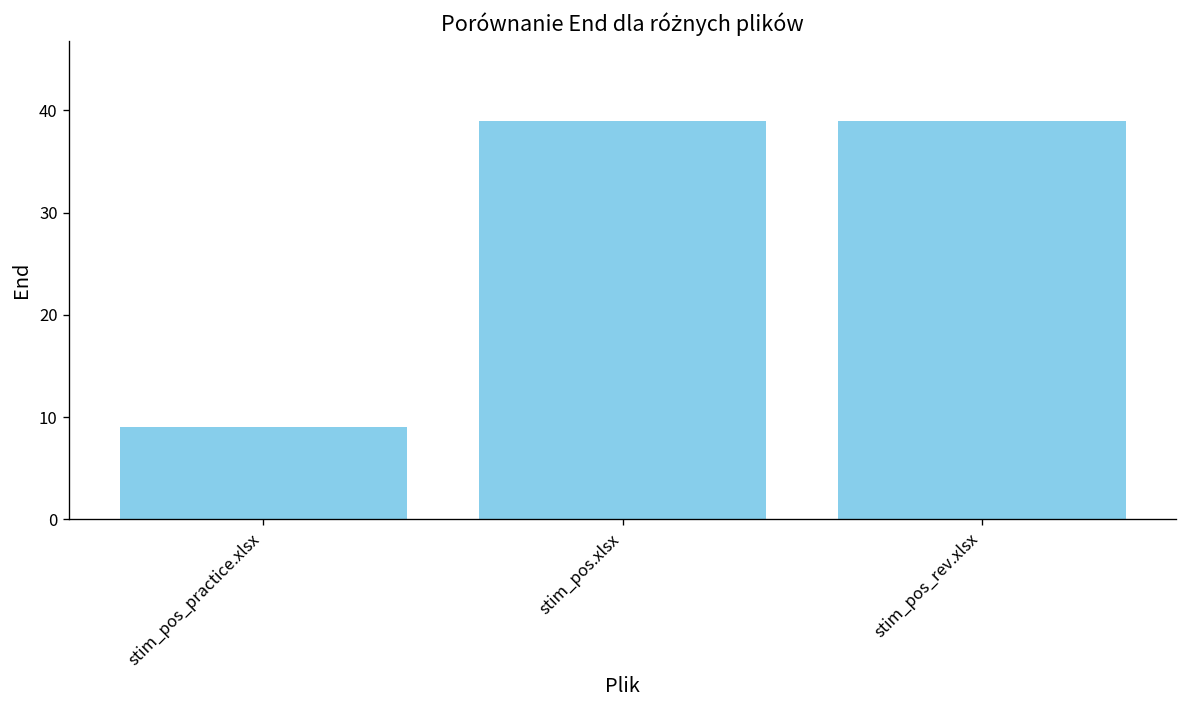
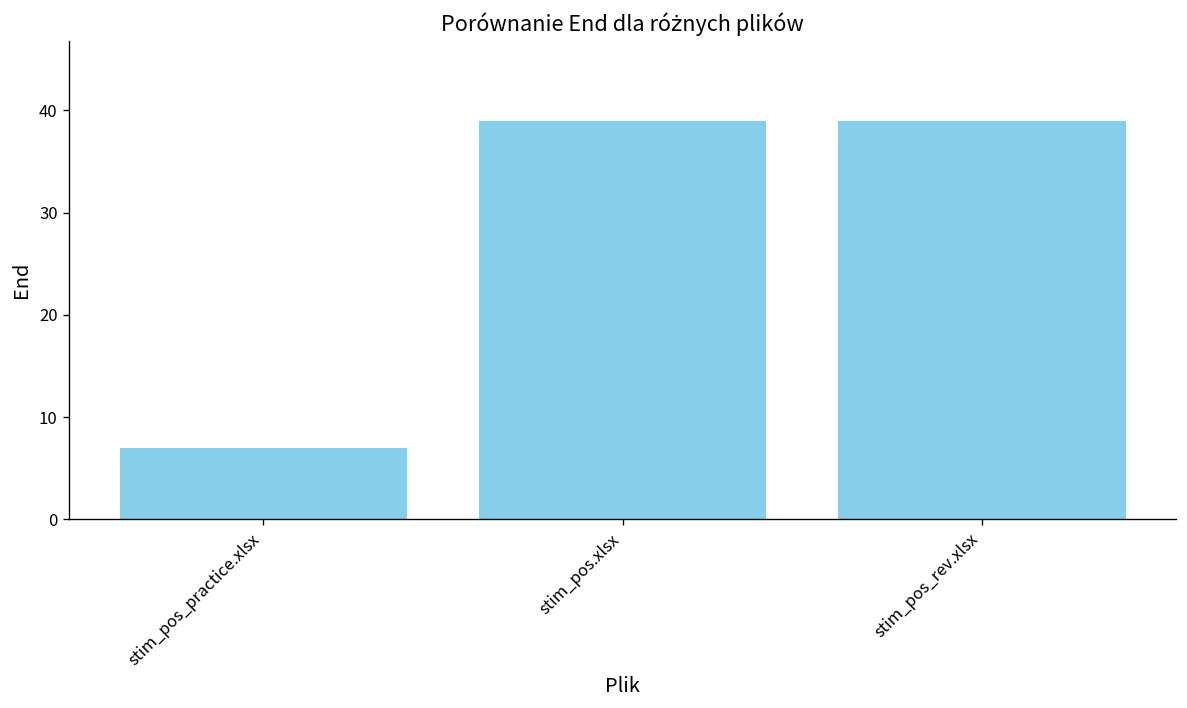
  {
-   "stim_pos_practice.xlsx": 9,
+   "stim_pos_practice.xlsx": 7,
    "stim_pos.xlsx": 39,
    "stim_pos_rev.xlsx": 39
  }
